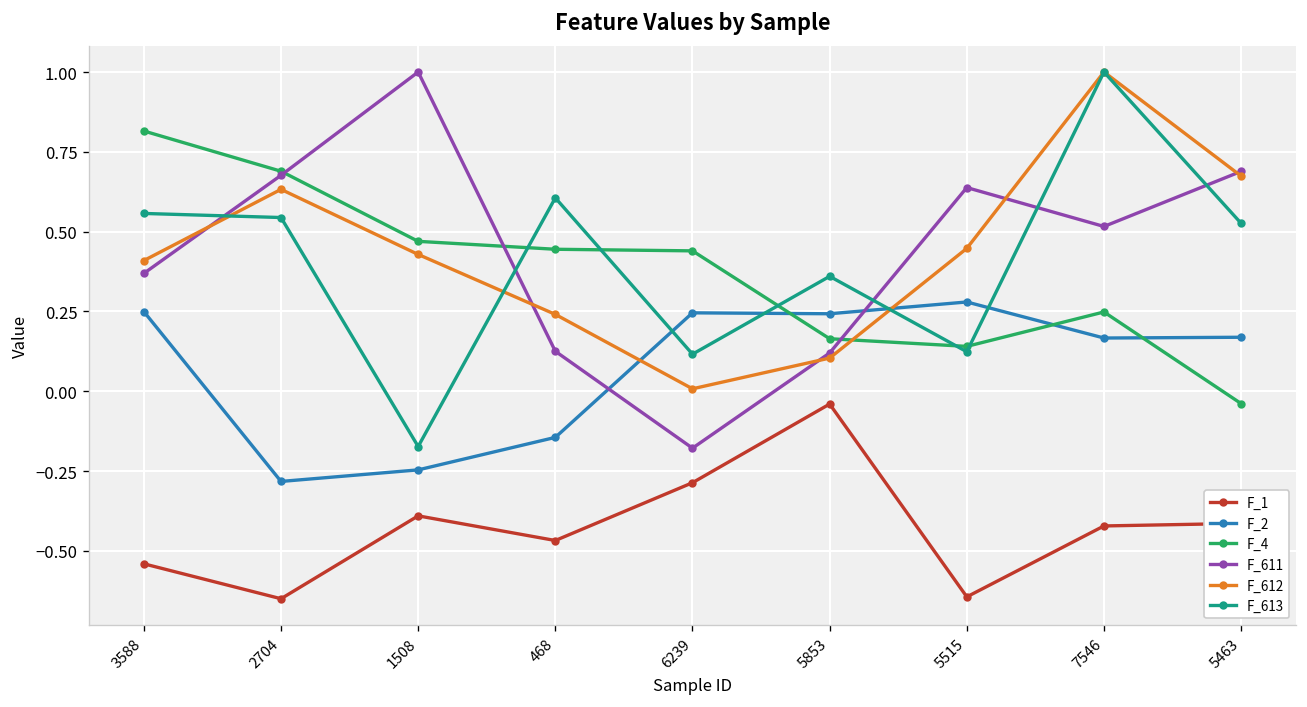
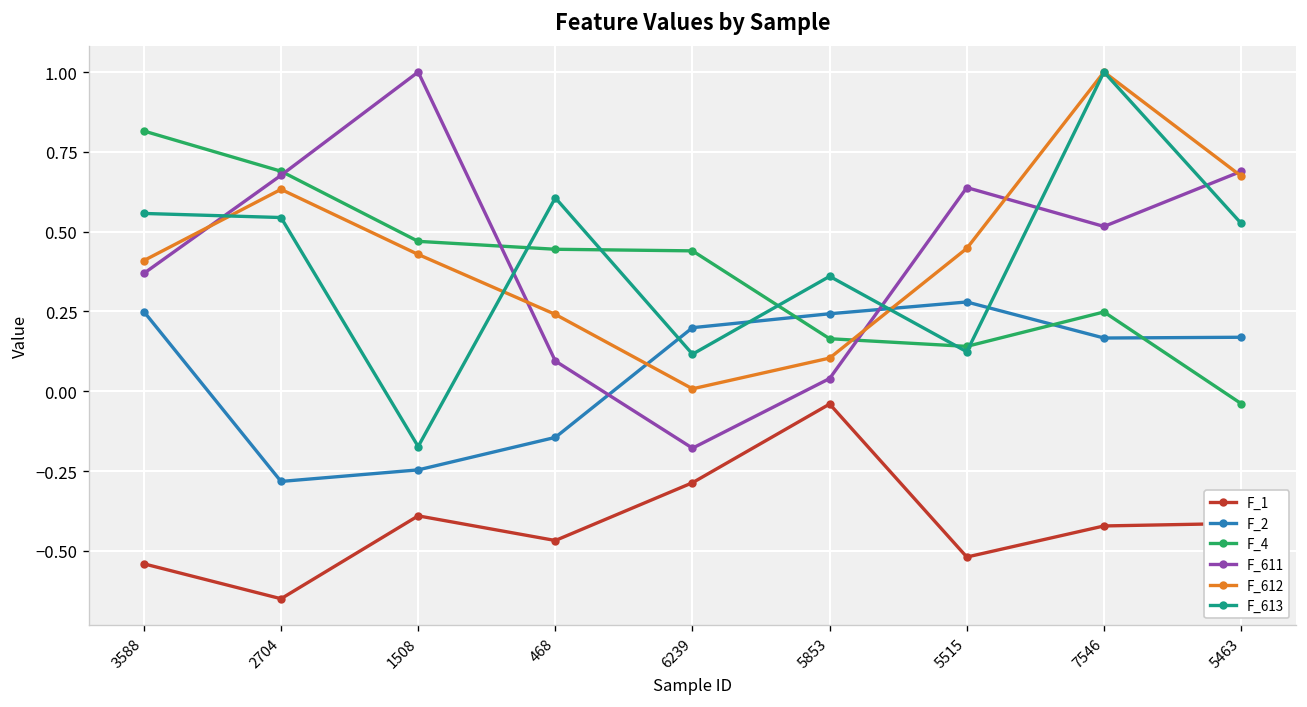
  {
    "F_1": {
      "3588": -0.54,
      "2704": -0.65,
      "1508": -0.39,
      "468": -0.47,
      "6239": -0.29,
      "5853": -0.04,
-     "5515": -0.64,
+     "5515": -0.52,
      "7546": -0.42
    },
    "F_2": {
      "3588": 0.25,
      "2704": -0.28,
      "1508": -0.25,
      "468": -0.14,
-     "6239": 0.25,
+     "6239": 0.20,
      "5853": 0.24,
      "5515": 0.28,
      "7546": 0.17,
      "5463": 0.17
    },
    "F_611": {
      "3588": 0.37,
      "2704": 0.68,
      "1508": 1.00,
-     "468": 0.13,
+     "468": 0.09,
      "6239": -0.18,
-     "5853": 0.12,
+     "5853": 0.04,
      "5515": 0.64,
      "7546": 0.52,
      "5463": 0.69
    },
    "F_612": {
      "3588": 0.41,
      "2704": 0.63,
      "1508": 0.43,
      "468": 0.24,
      "6239": 0.01,
      "5853": 0.10,
      "5515": 0.45,
      "5463": 0.67
    }
  }
